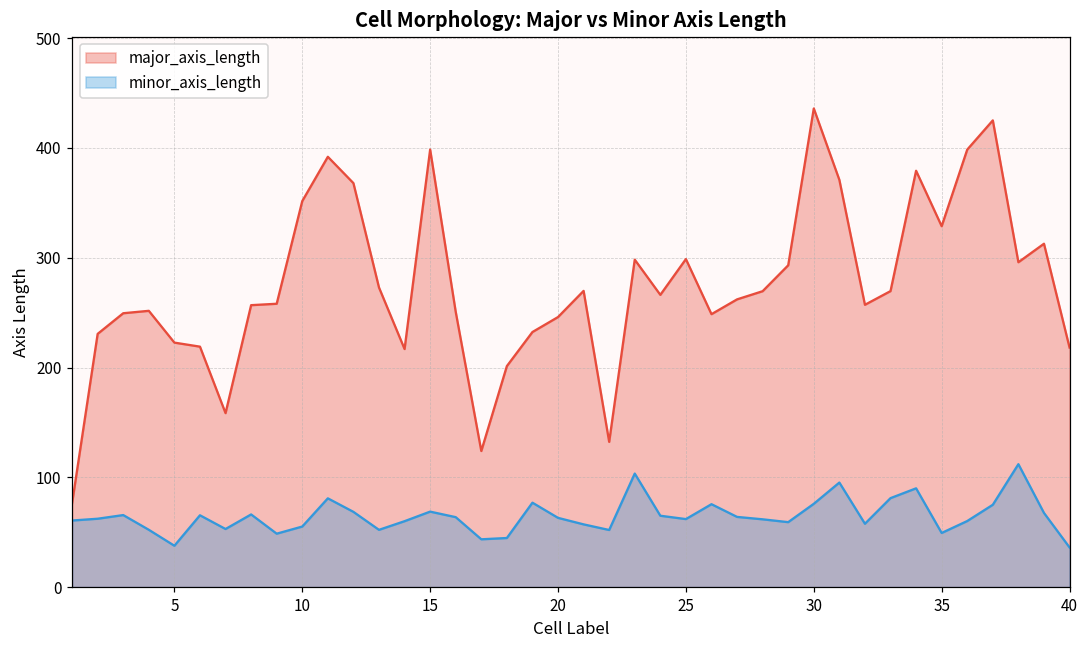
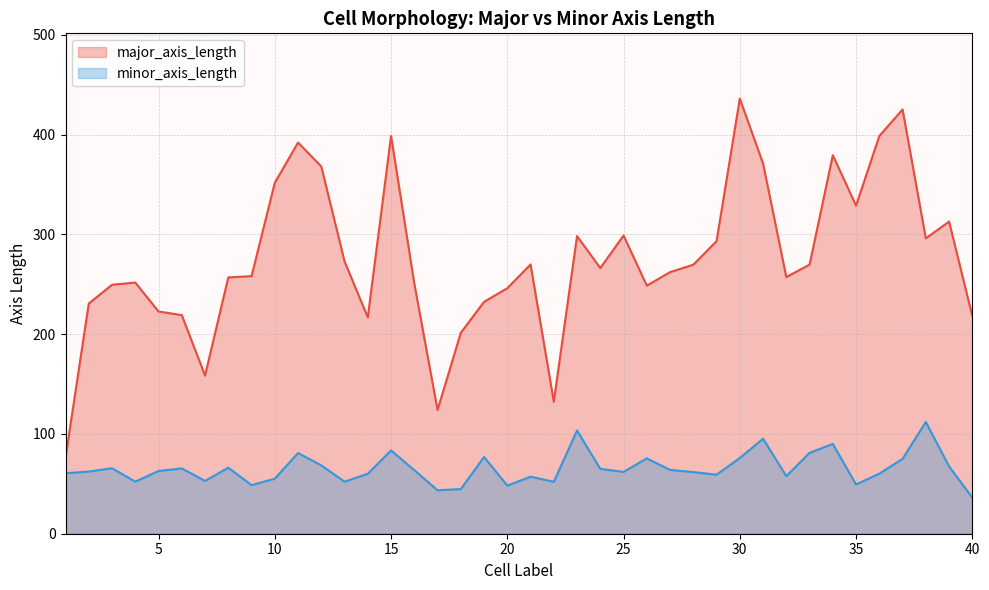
  {
    "major_axis_length": {
      "5": 220,
      "10": 350,
      "15": 400,
      "20": 250,
      "25": 300,
      "30": 440,
      "35": 330,
      "40": 220
    },
    "minor_axis_length": {
-     "5": 40,
+     "5": 60,
      "10": 60,
-     "15": 70,
-     "20": 60,
+     "15": 80,
+     "20": 50,
      "25": 60,
      "30": 80,
      "35": 50,
      "40": 40
    }
  }
